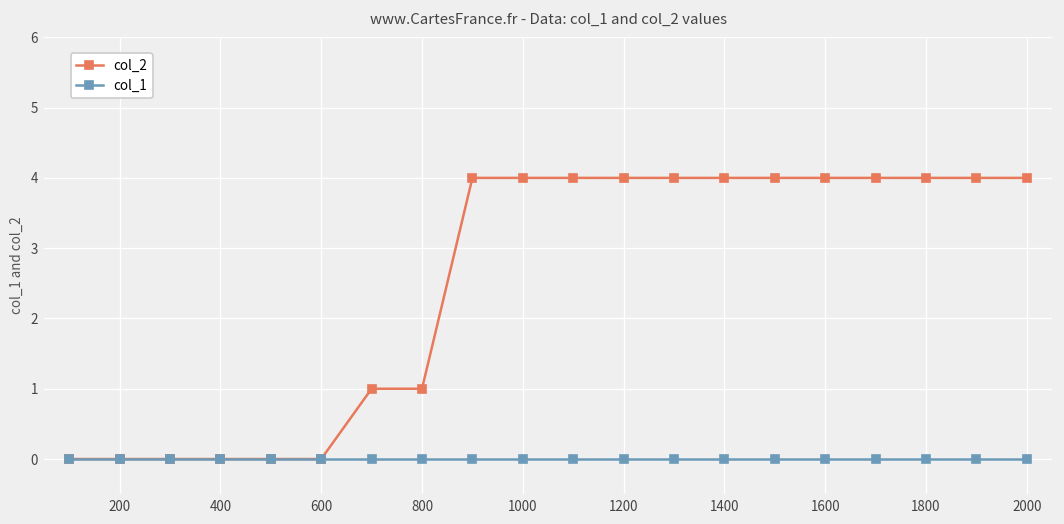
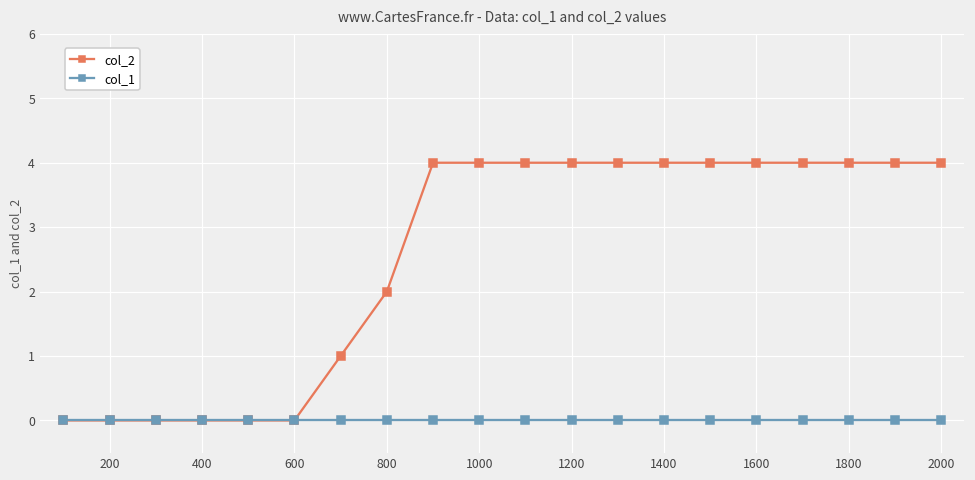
  {
    "col_2": {
-     "800": 1,
+     "800": 2,
      "1000": 4,
      "1200": 4,
      "1400": 4,
      "1600": 4,
      "1800": 4,
      "2000": 4
    },
    "col_1": {
      "800": 0,
      "1000": 0,
      "1200": 0,
      "1400": 0,
      "1600": 0,
      "1800": 0,
      "2000": 0
    }
  }
